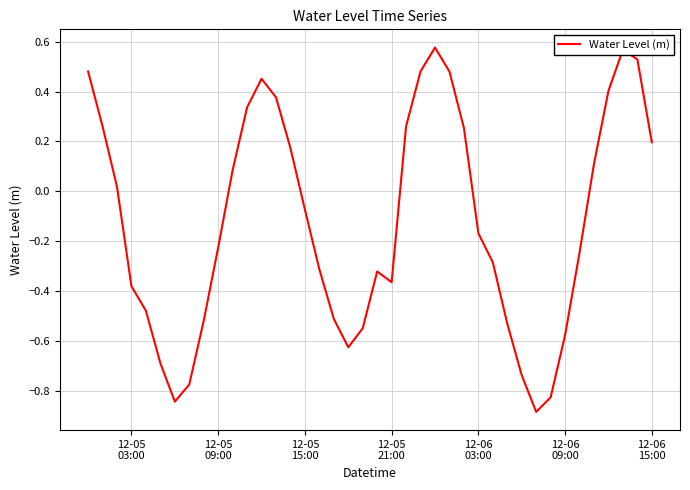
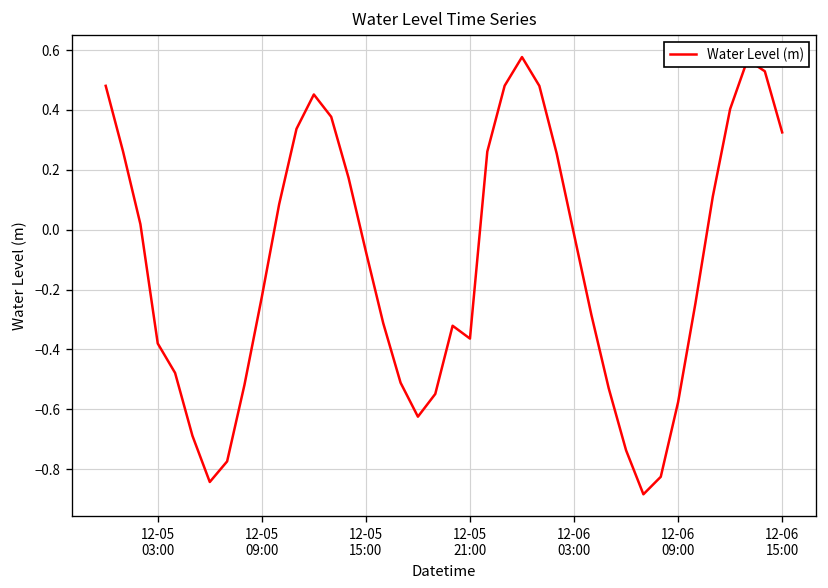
  {
    "12-05 03:00": -0.38,
    "12-05 09:00": -0.22,
    "12-05 15:00": -0.07,
    "12-05 21:00": -0.36,
-   "12-06 03:00": -0.17,
+   "12-06 03:00": -0.02,
    "12-06 09:00": -0.58,
-   "12-06 15:00": 0.20
+   "12-06 15:00": 0.32
  }
